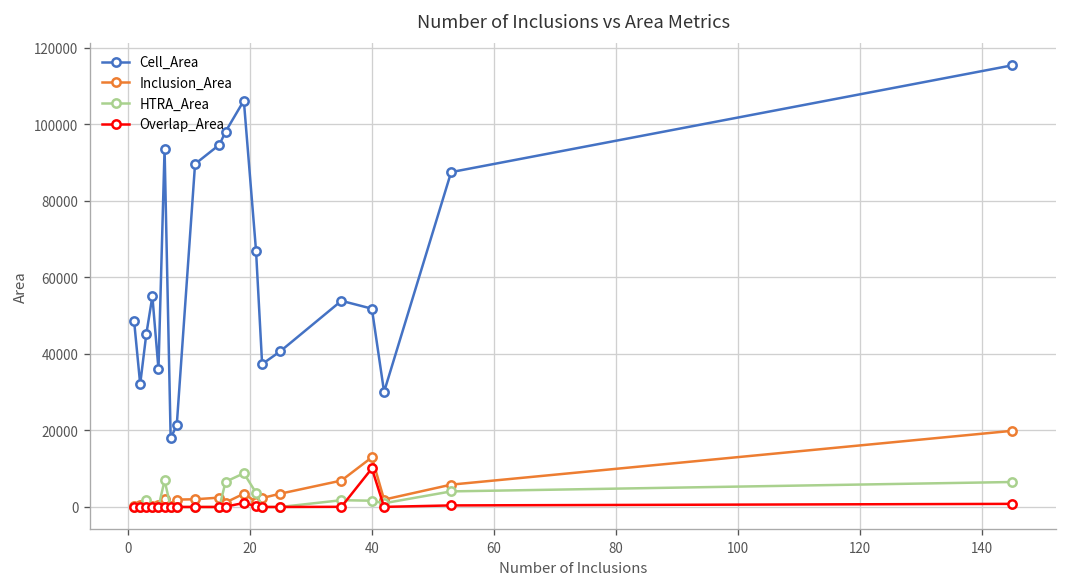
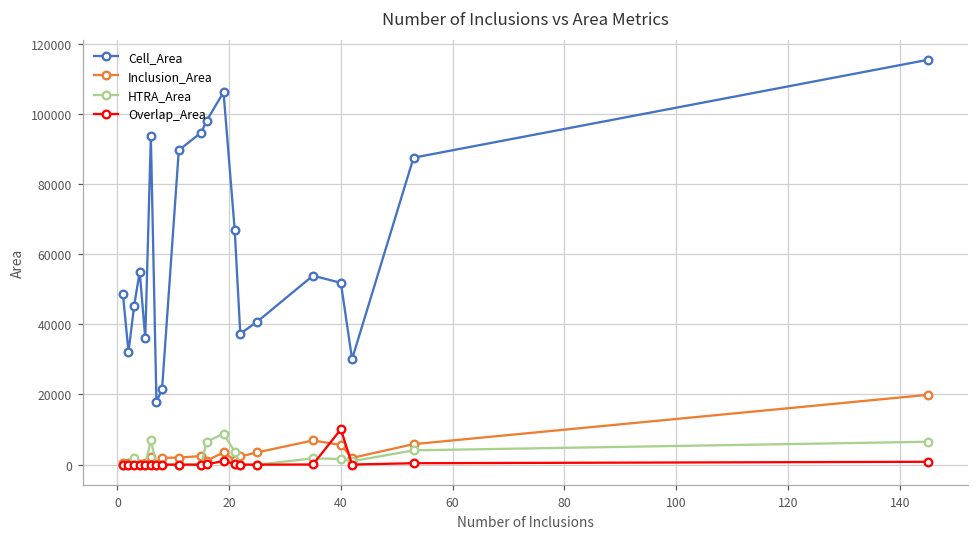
  {
    "Cell_Area": {
      "40": 52000
    },
    "Inclusion_Area": {
-     "40": 13000
+     "40": 6000
    },
    "HTRA_Area": {
      "40": 2000
    },
    "Overlap_Area": {
      "40": 10000
    }
  }
